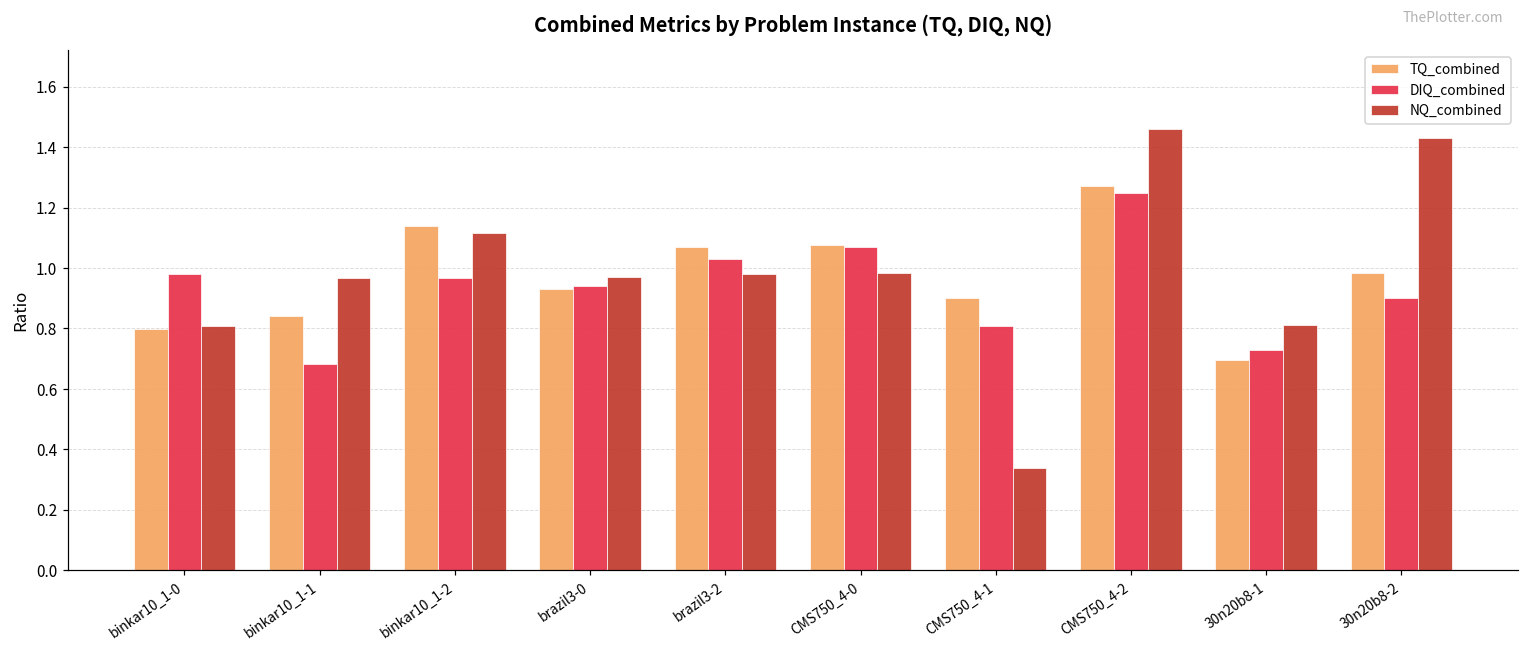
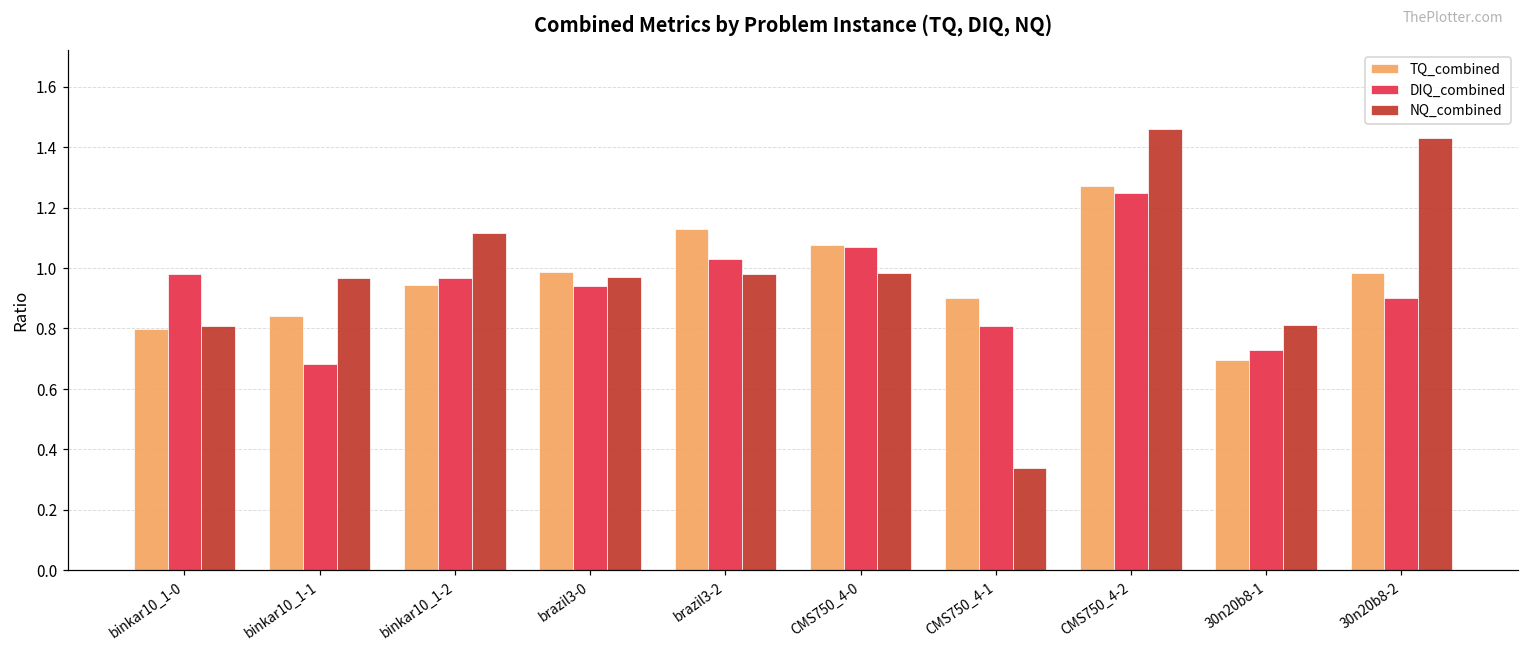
  {
    "TQ_combined": {
      "binkar10_1-0": 0.80,
      "binkar10_1-1": 0.84,
-     "binkar10_1-2": 1.14,
-     "brazil3-0": 0.93,
-     "brazil3-2": 1.07,
+     "binkar10_1-2": 0.94,
+     "brazil3-0": 0.99,
+     "brazil3-2": 1.13,
      "CMS750_4-0": 1.07,
      "CMS750_4-1": 0.90,
      "CMS750_4-2": 1.27,
      "30n20b8-1": 0.69,
      "30n20b8-2": 0.98
    }
  }
